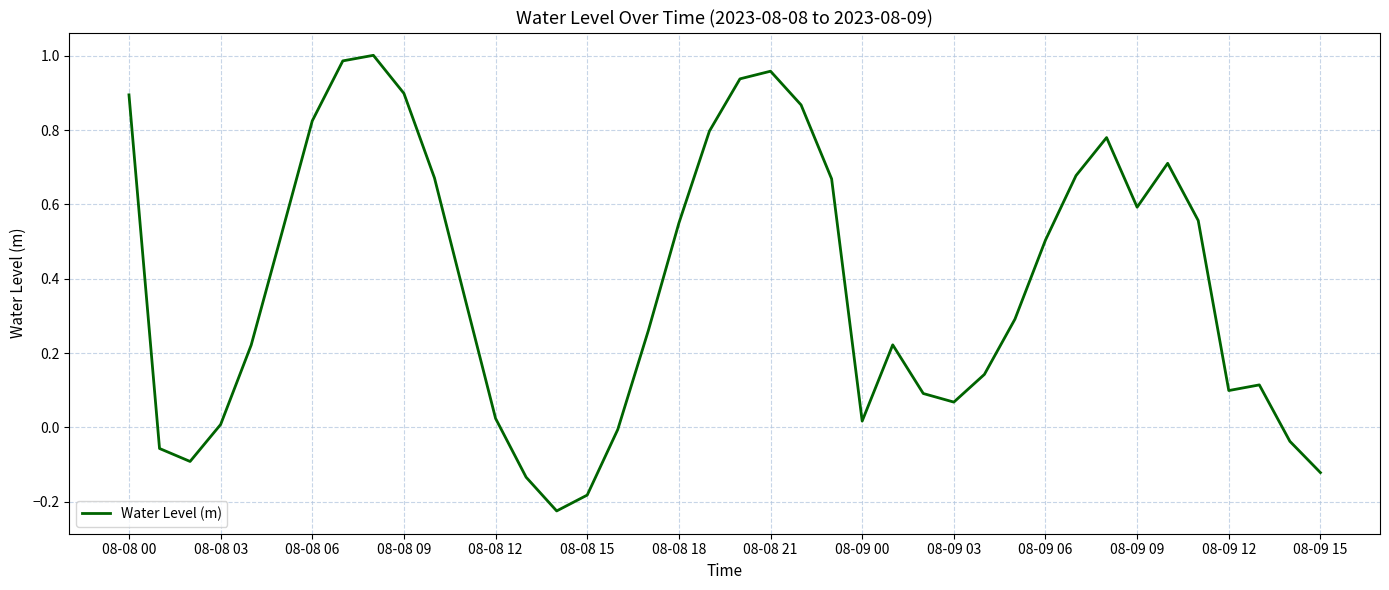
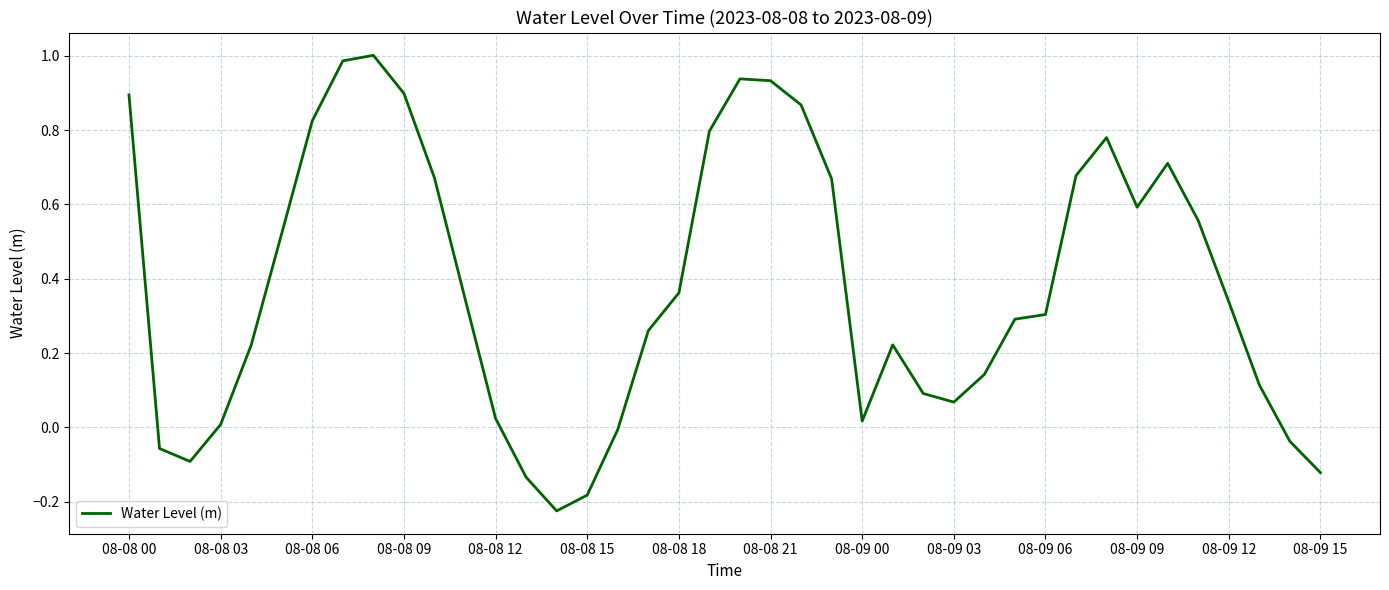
  {
    "08-08 00": 0.89,
    "08-08 03": 0.01,
    "08-08 06": 0.83,
    "08-08 09": 0.90,
    "08-08 12": 0.02,
    "08-08 15": -0.18,
-   "08-08 18": 0.55,
-   "08-08 21": 0.96,
+   "08-08 18": 0.36,
+   "08-08 21": 0.93,
    "08-09 00": 0.02,
    "08-09 03": 0.07,
-   "08-09 06": 0.50,
+   "08-09 06": 0.30,
    "08-09 09": 0.59,
-   "08-09 12": 0.10,
+   "08-09 12": 0.34,
    "08-09 15": -0.12
  }
